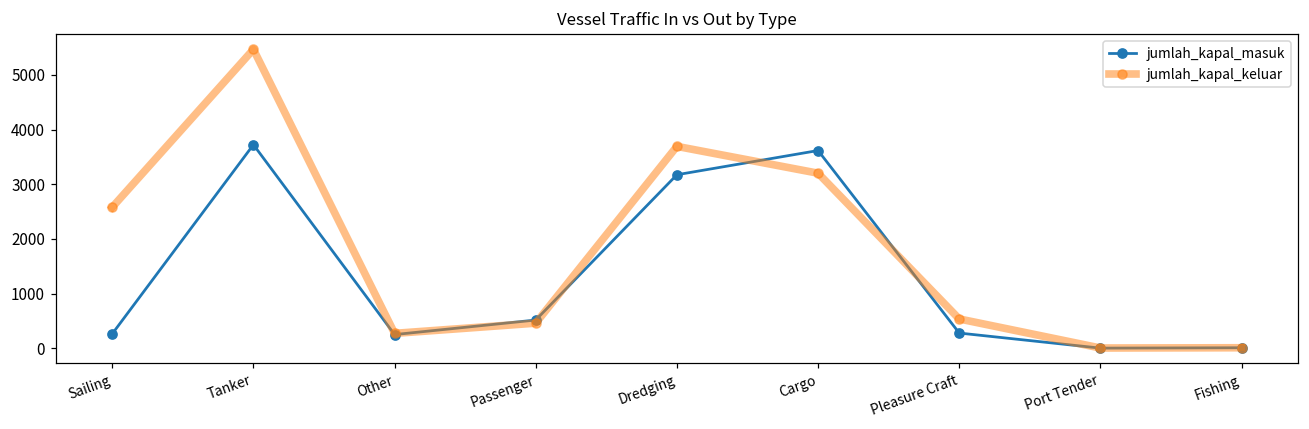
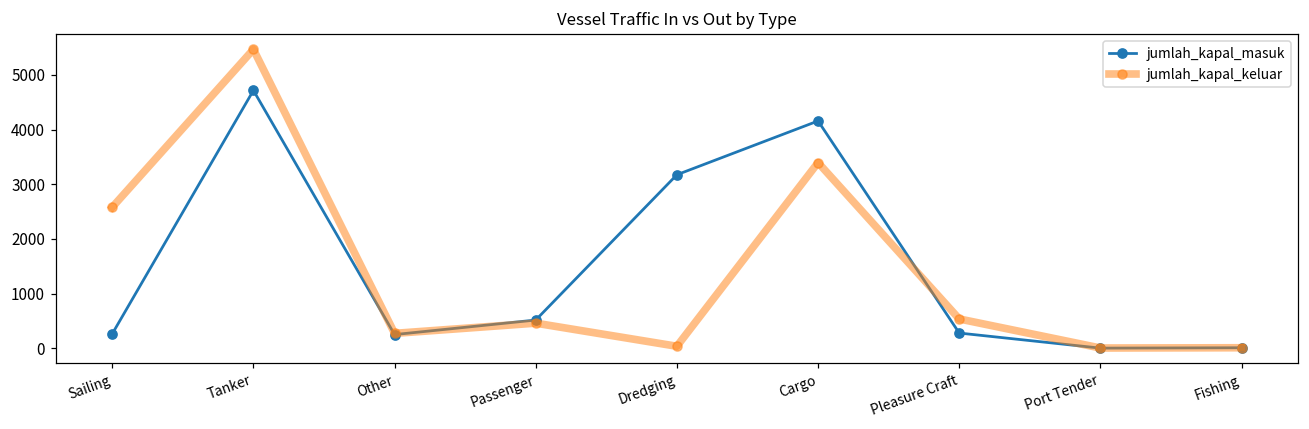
  {
    "jumlah_kapal_masuk": {
      "Sailing": 300,
-     "Tanker": 3700,
+     "Tanker": 4700,
      "Passenger": 500,
      "Dredging": 3200,
-     "Cargo": 3600,
+     "Cargo": 4200,
      "Pleasure Craft": 300
    },
    "jumlah_kapal_keluar": {
      "Sailing": 2600,
      "Tanker": 5500,
      "Passenger": 500,
-     "Dredging": 3700,
-     "Cargo": 3200,
+     "Dredging": 0,
+     "Cargo": 3400,
      "Pleasure Craft": 500
    }
  }
